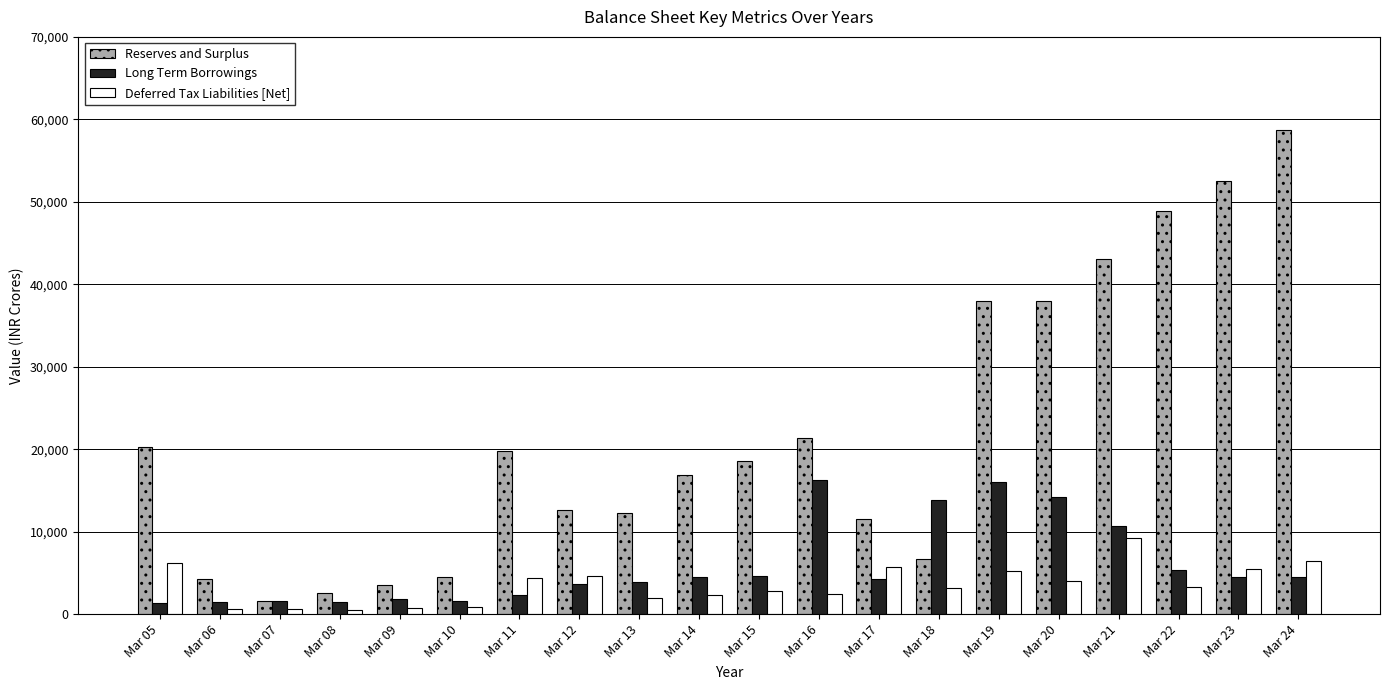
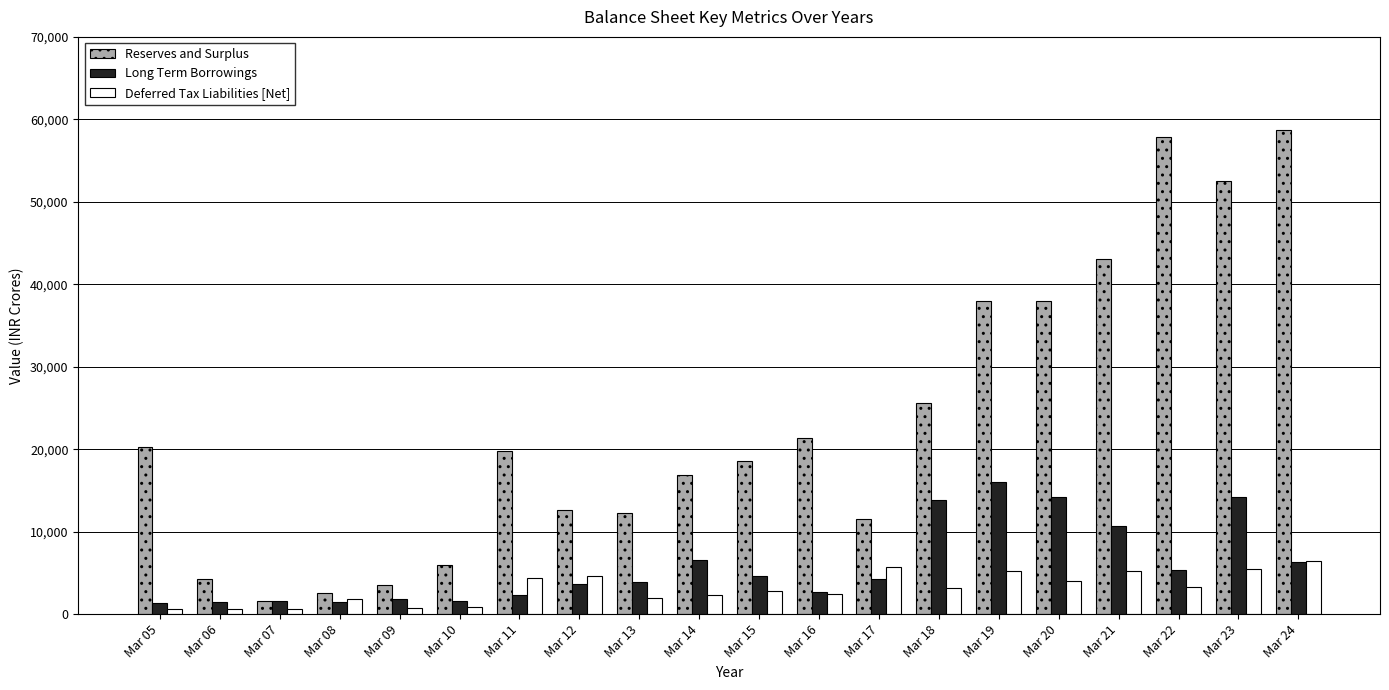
  {
    "Reserves and Surplus": {
      "Mar 05": "20,000",
      "Mar 06": "4,000",
      "Mar 07": "2,000",
      "Mar 08": "3,000",
      "Mar 09": "3,000",
-     "Mar 10": "4,000",
+     "Mar 10": "6,000",
      "Mar 11": "20,000",
      "Mar 12": "13,000",
      "Mar 13": "12,000",
      "Mar 14": "17,000",
      "Mar 15": "19,000",
      "Mar 16": "21,000",
      "Mar 17": "12,000",
-     "Mar 18": "7,000",
+     "Mar 18": "26,000",
      "Mar 19": "38,000",
      "Mar 20": "38,000",
      "Mar 21": "43,000",
-     "Mar 22": "49,000",
+     "Mar 22": "58,000",
      "Mar 23": "53,000",
      "Mar 24": "59,000"
    },
    "Long Term Borrowings": {
      "Mar 05": "1,000",
      "Mar 06": "1,000",
      "Mar 07": "2,000",
      "Mar 08": "1,000",
      "Mar 09": "2,000",
      "Mar 10": "2,000",
      "Mar 11": "2,000",
      "Mar 12": "4,000",
      "Mar 13": "4,000",
-     "Mar 14": "4,000",
+     "Mar 14": "7,000",
      "Mar 15": "5,000",
-     "Mar 16": "16,000",
+     "Mar 16": "3,000",
      "Mar 17": "4,000",
      "Mar 18": "14,000",
      "Mar 19": "16,000",
      "Mar 20": "14,000",
      "Mar 21": "11,000",
      "Mar 22": "5,000",
-     "Mar 23": "5,000",
-     "Mar 24": "4,000"
+     "Mar 23": "14,000",
+     "Mar 24": "6,000"
    },
    "Deferred Tax Liabilities [Net]": {
-     "Mar 05": "6,000",
+     "Mar 05": "1,000",
      "Mar 06": "1,000",
      "Mar 07": "1,000",
-     "Mar 08": "1,000",
+     "Mar 08": "2,000",
      "Mar 09": "1,000",
      "Mar 10": "1,000",
      "Mar 11": "4,000",
      "Mar 12": "5,000",
      "Mar 13": "2,000",
      "Mar 14": "2,000",
      "Mar 15": "3,000",
      "Mar 16": "2,000",
      "Mar 17": "6,000",
      "Mar 18": "3,000",
      "Mar 19": "5,000",
      "Mar 20": "4,000",
-     "Mar 21": "9,000",
+     "Mar 21": "5,000",
      "Mar 22": "3,000",
      "Mar 23": "5,000",
      "Mar 24": "6,000"
    }
  }
